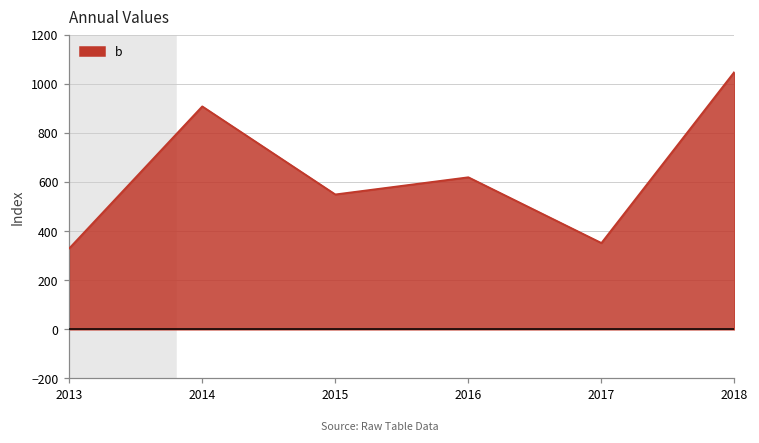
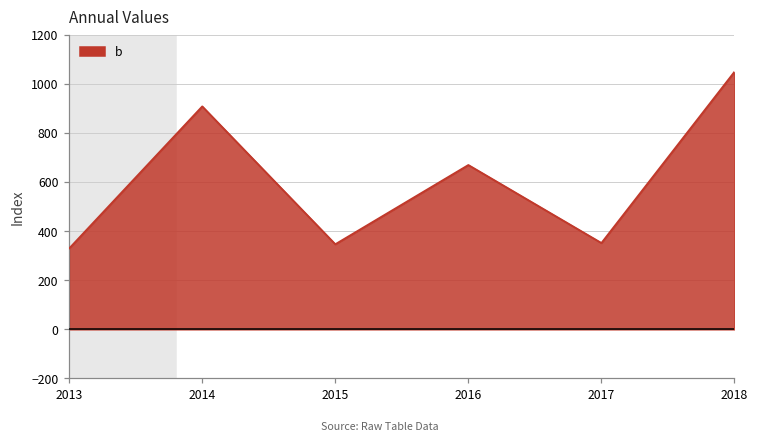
  {
    "2013": 330,
    "2014": 910,
-   "2015": 550,
-   "2016": 620,
+   "2015": 350,
+   "2016": 670,
    "2017": 350,
    "2018": 1050
  }
